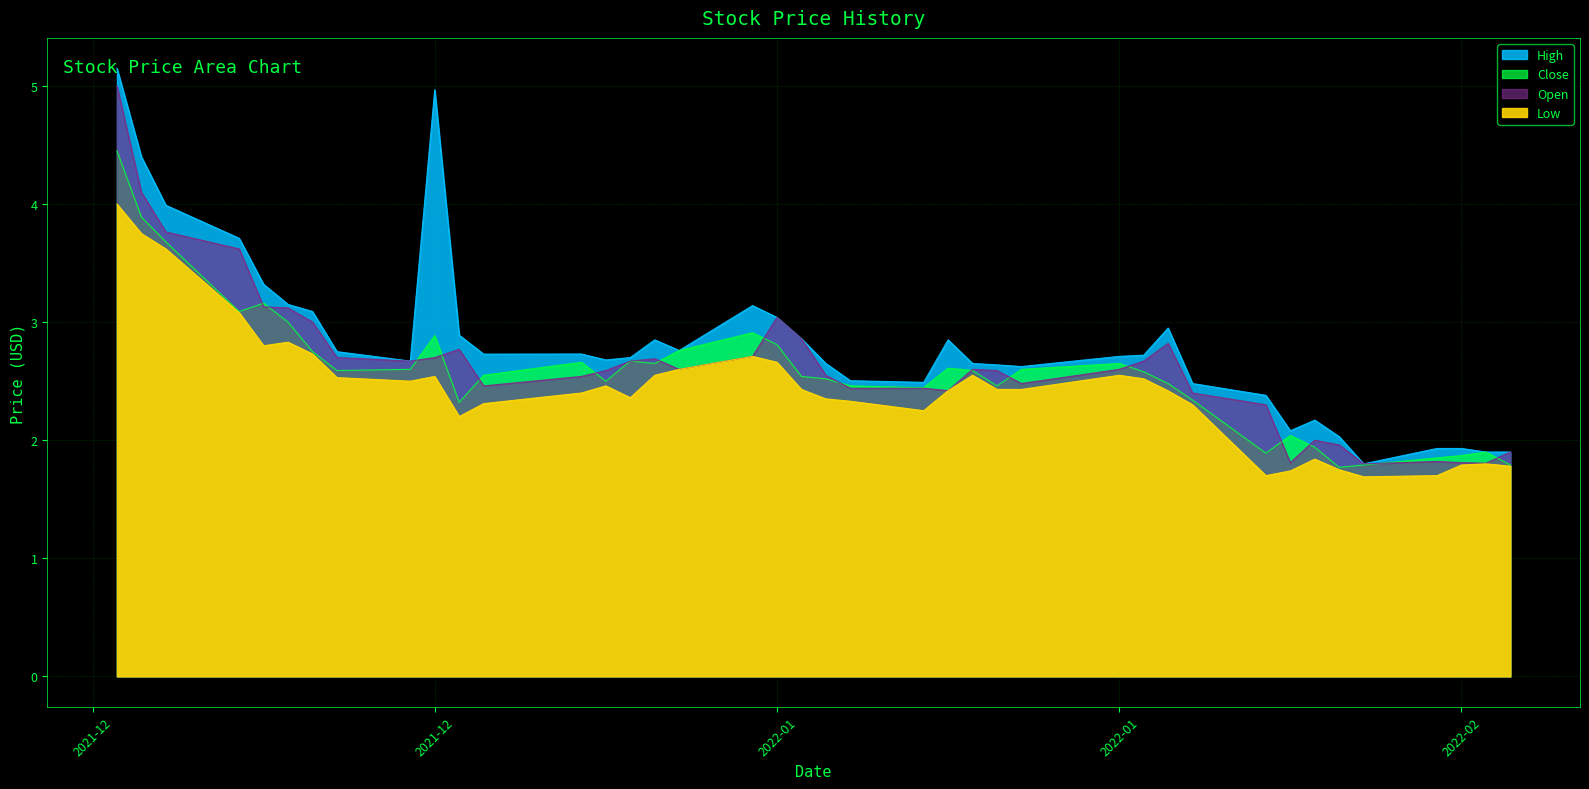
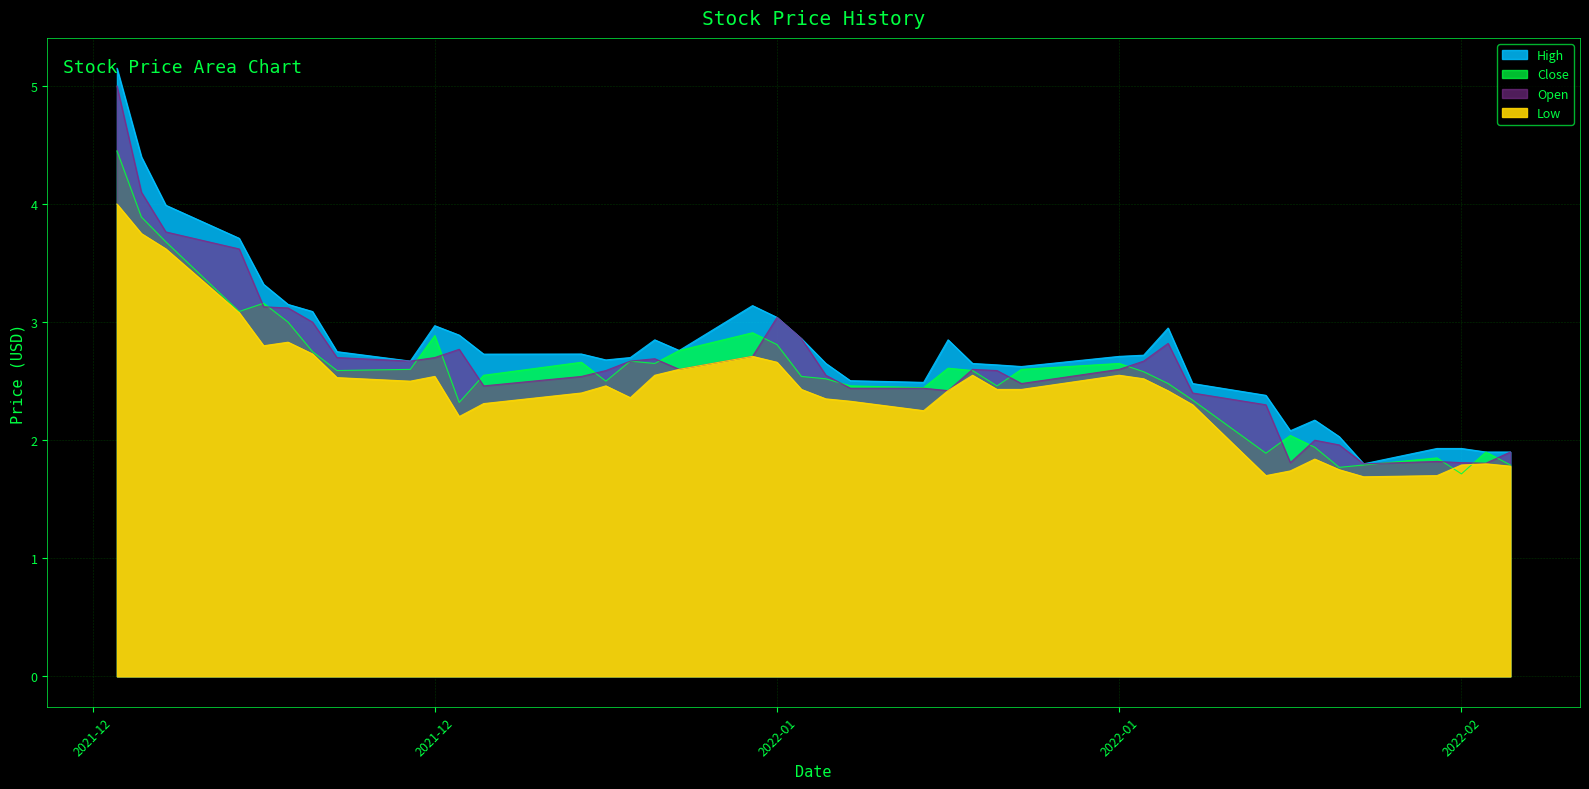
  {
    "High": {
-     "2021-12": 4.97,
+     "2021-12": 2.97,
      "2022-02": 1.93
    },
    "Close": {
      "2021-12": 2.89,
-     "2022-02": 1.87
+     "2022-02": 1.71
    },
    "Open": {
      "2021-12": 2.70
    },
    "Low": {
      "2021-12": 2.54
    }
  }
